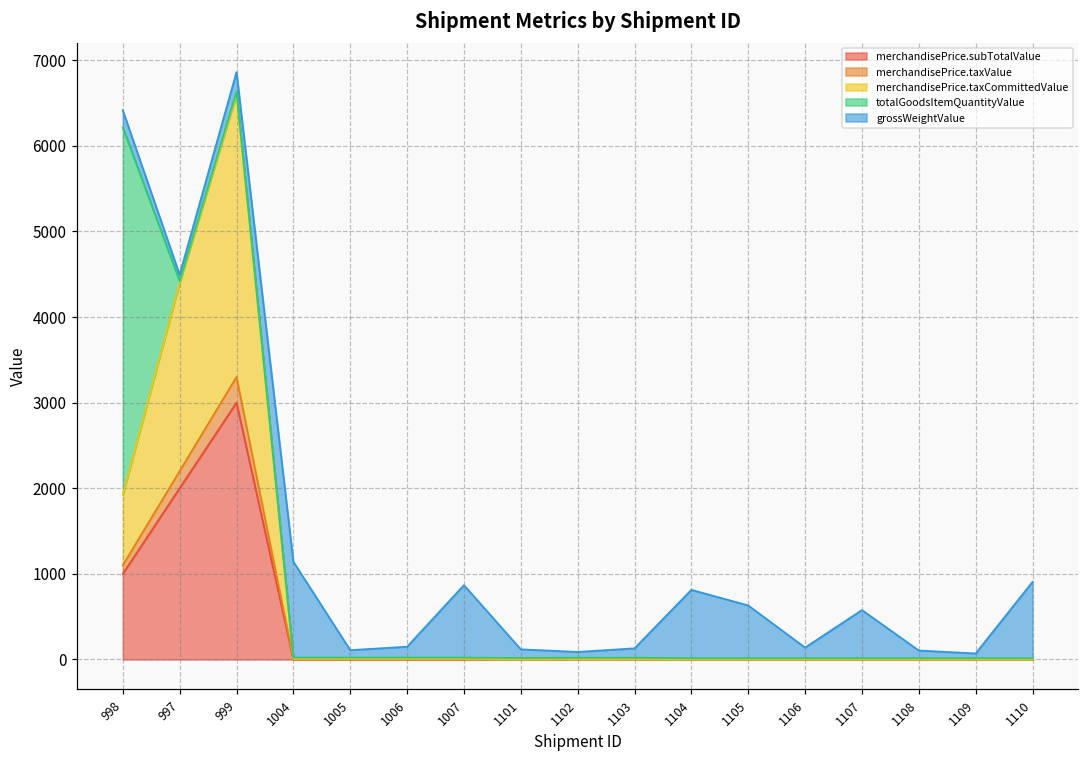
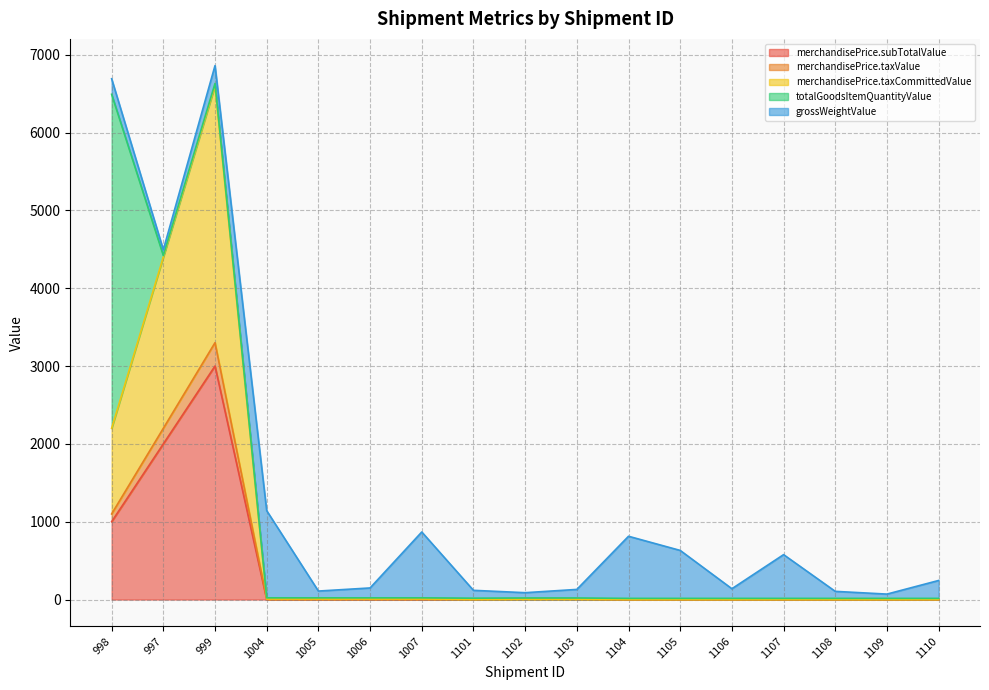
  {
    "merchandisePrice.taxCommittedValue": {
-     "998": 800
+     "998": 1100
    },
    "totalGoodsItemQuantityValue": {
      "998": 4300
    },
    "grossWeightValue": {
      "998": 200,
      "997": 100,
      "999": 200,
      "1004": 1100,
      "1005": 100,
      "1006": 100,
      "1007": 800,
      "1101": 100,
      "1102": 100,
      "1103": 100,
      "1104": 800,
      "1105": 600,
      "1106": 100,
      "1107": 600,
      "1108": 100,
      "1109": 100,
-     "1110": 900
+     "1110": 200
    }
  }
